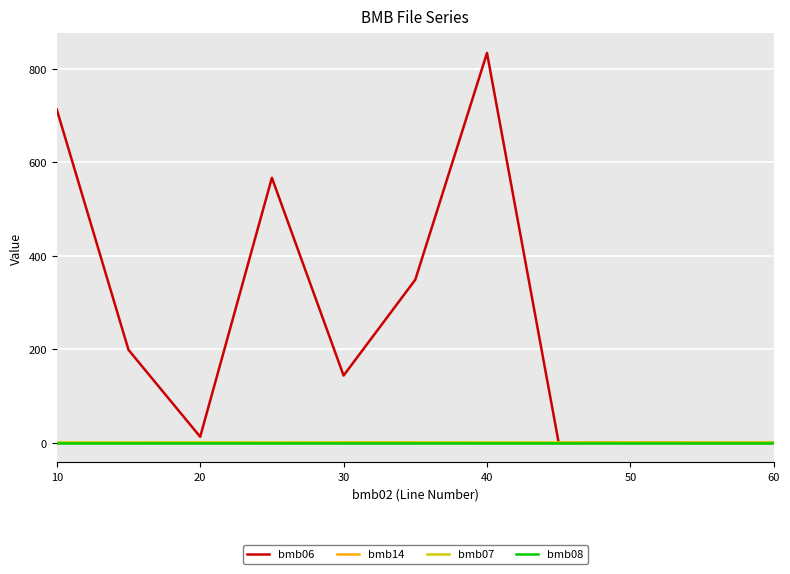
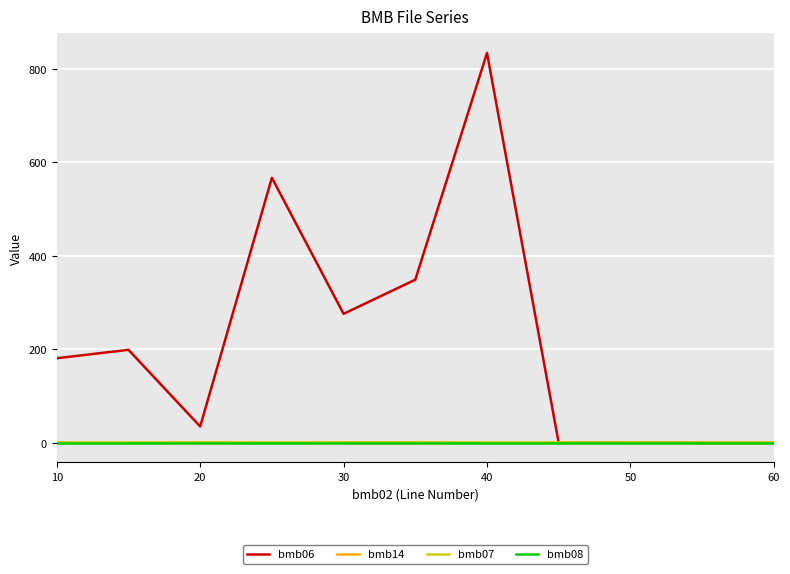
  {
    "bmb06": {
-     "10": 710,
-     "20": 10,
-     "30": 140,
+     "10": 180,
+     "20": 40,
+     "30": 280,
      "40": 830
    }
  }
